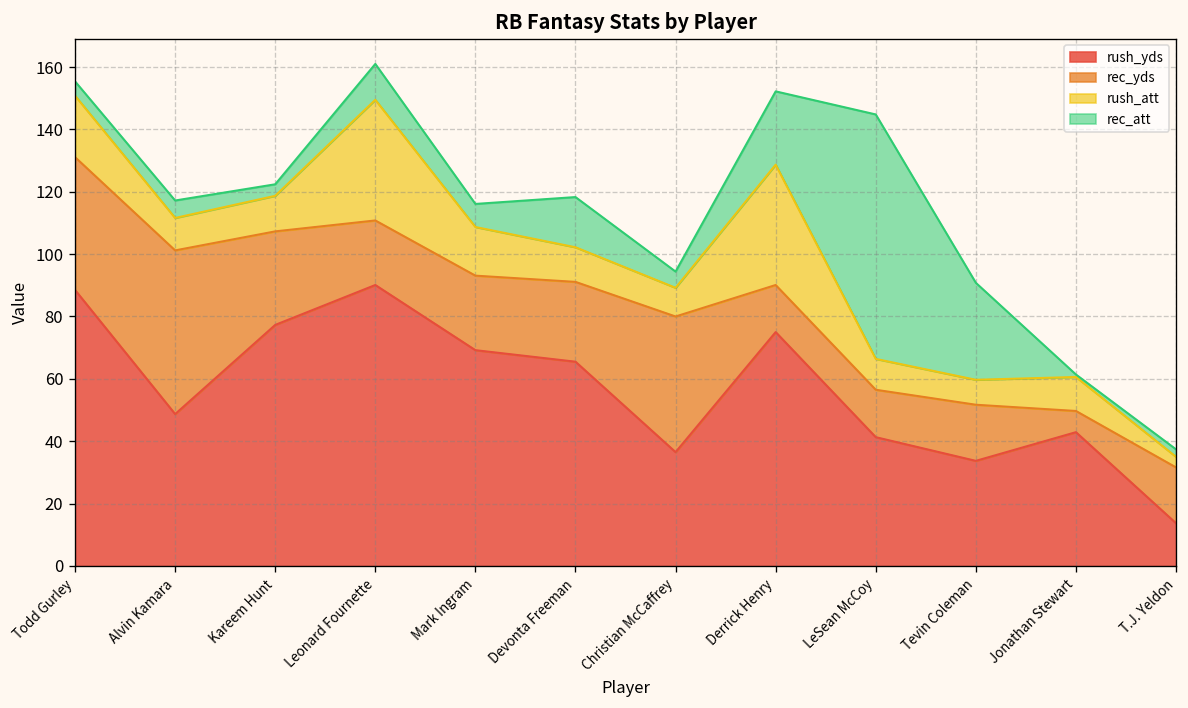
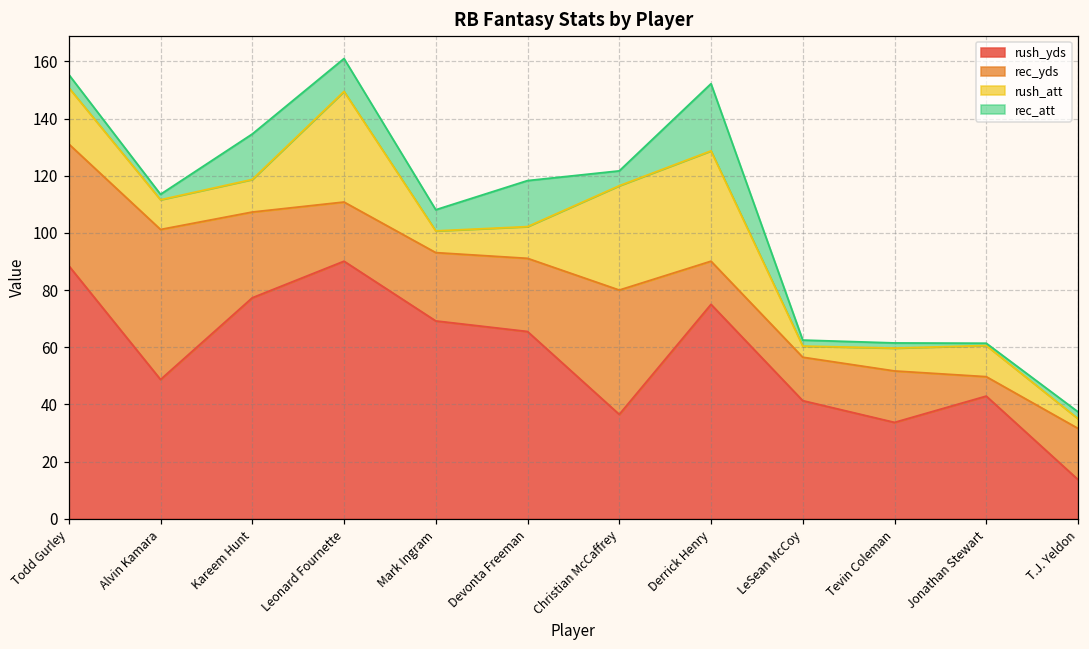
  {
    "rush_att": {
      "Todd Gurley": 20,
      "Alvin Kamara": 10,
      "Kareem Hunt": 11,
      "Leonard Fournette": 39,
-     "Mark Ingram": 16,
+     "Mark Ingram": 8,
      "Devonta Freeman": 11,
-     "Christian McCaffrey": 9,
+     "Christian McCaffrey": 37,
      "Derrick Henry": 39,
-     "LeSean McCoy": 10,
+     "LeSean McCoy": 4,
      "Tevin Coleman": 8,
      "T.J. Yeldon": 3
    },
    "rec_att": {
      "Todd Gurley": 5,
-     "Alvin Kamara": 6,
-     "Kareem Hunt": 4,
+     "Alvin Kamara": 2,
+     "Kareem Hunt": 16,
      "Leonard Fournette": 12,
      "Mark Ingram": 7,
      "Devonta Freeman": 16,
      "Christian McCaffrey": 5,
      "Derrick Henry": 24,
-     "LeSean McCoy": 78,
-     "Tevin Coleman": 31,
+     "LeSean McCoy": 2,
+     "Tevin Coleman": 2,
      "T.J. Yeldon": 2
    }
  }
